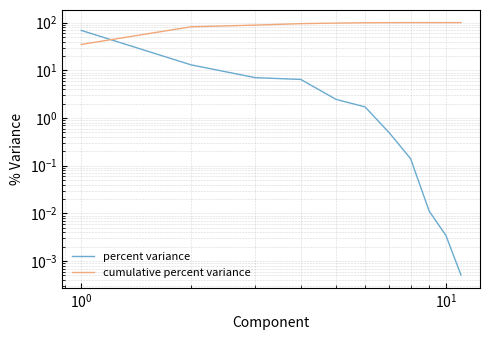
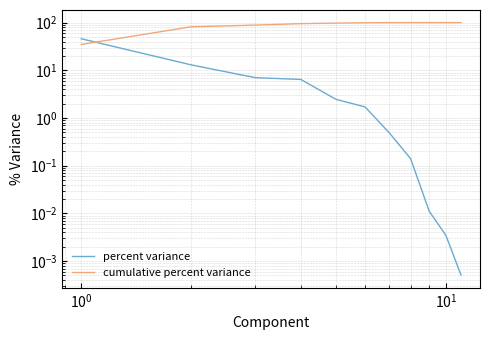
  {
    "percent variance": {
-     "10^0": 70,
+     "10^0": 50,
      "10^1": 0.003
    },
    "cumulative percent variance": {
      "10^0": 30,
      "10^1": 100
    }
  }
